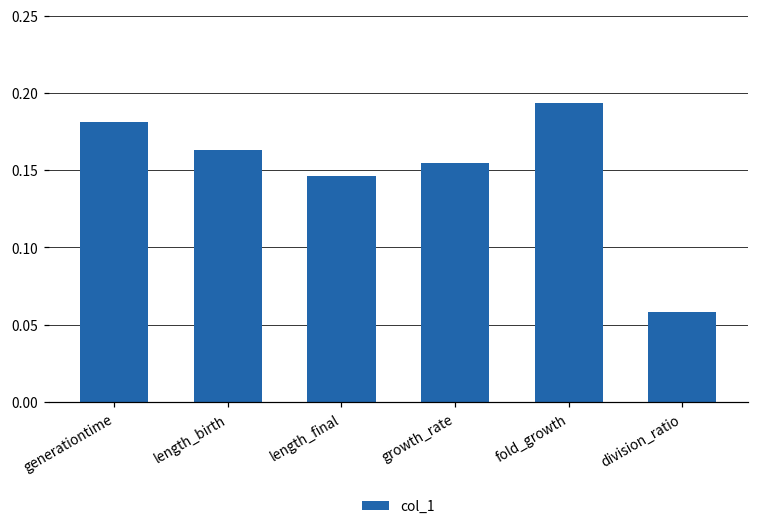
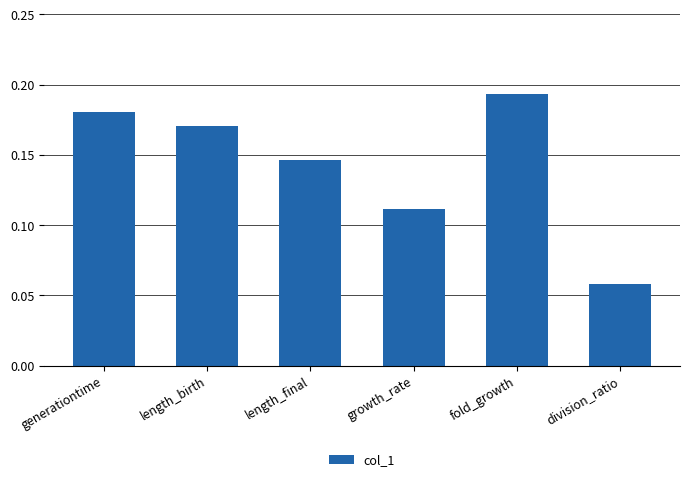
  {
    "generationtime": 0.181,
-   "length_birth": 0.163,
+   "length_birth": 0.170,
    "length_final": 0.147,
-   "growth_rate": 0.154,
+   "growth_rate": 0.111,
    "fold_growth": 0.193,
    "division_ratio": 0.058
  }
